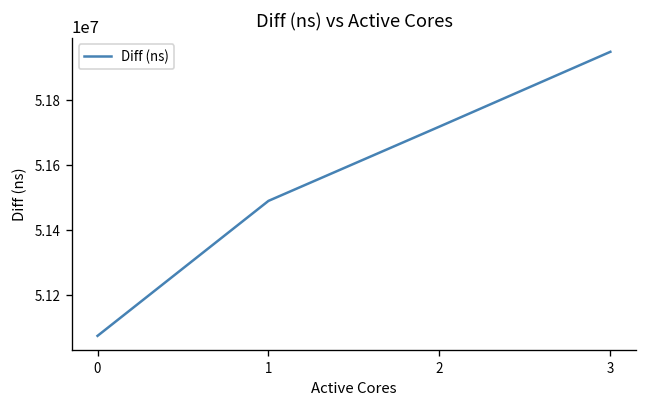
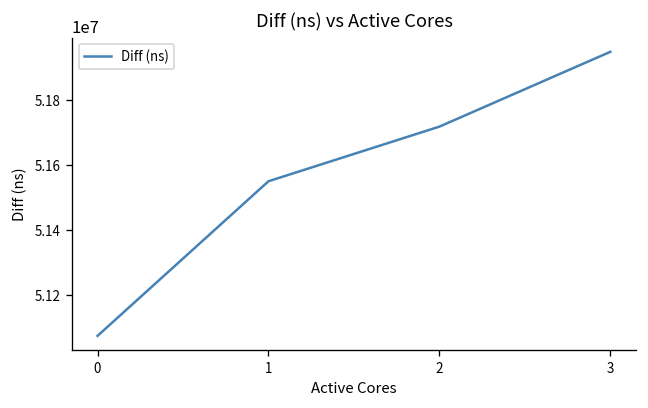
  {
    "0": 51080000,
-   "1": 51490000,
+   "1": 51550000,
    "2": 51720000,
    "3": 51950000
  }
